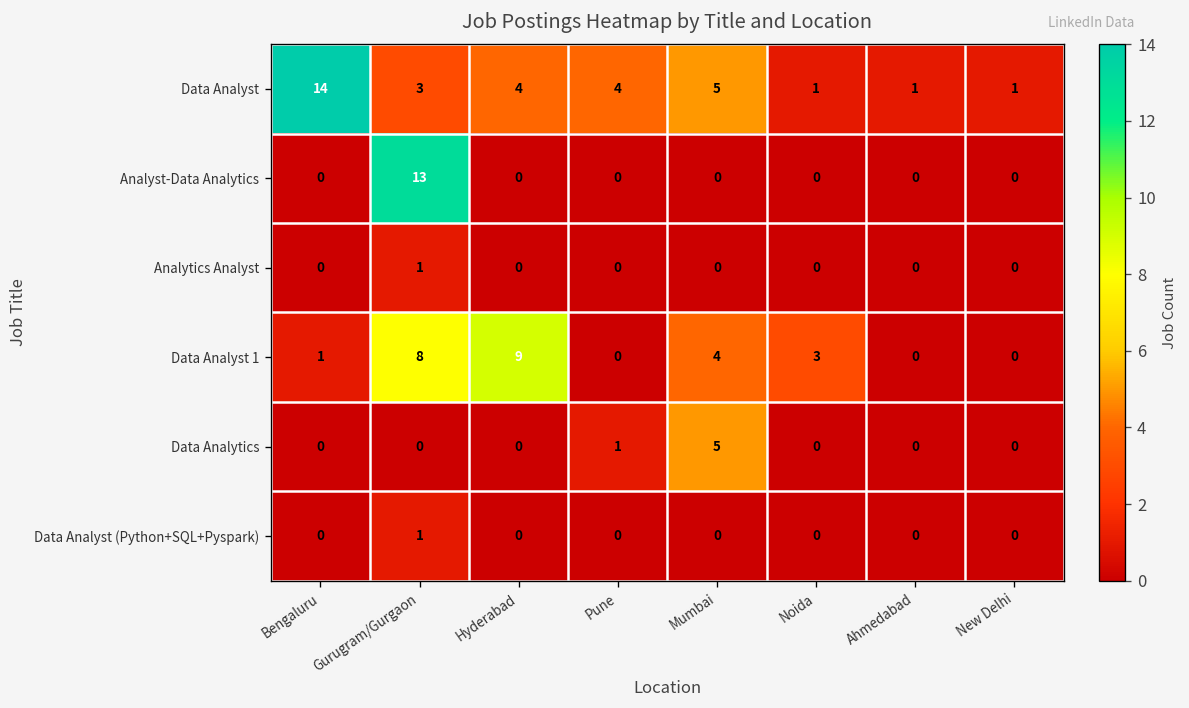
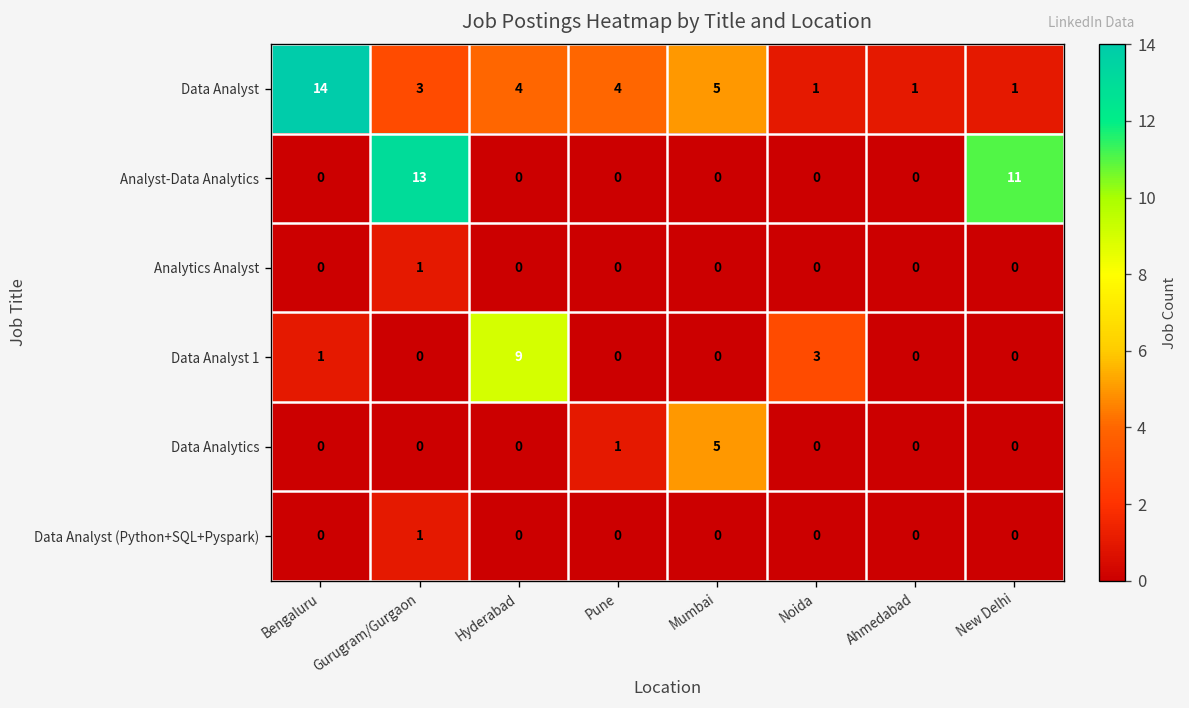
  {
    "Data Analyst": {
      "Bengaluru": 14,
      "Gurugram/Gurgaon": 3,
      "Hyderabad": 4,
      "Pune": 4,
      "Mumbai": 5,
      "Noida": 1,
      "Ahmedabad": 1,
      "New Delhi": 1
    },
    "Analyst-Data Analytics": {
      "Bengaluru": 0,
      "Gurugram/Gurgaon": 13,
      "Hyderabad": 0,
      "Pune": 0,
      "Mumbai": 0,
      "Noida": 0,
      "Ahmedabad": 0,
-     "New Delhi": 0
+     "New Delhi": 11
    },
    "Analytics Analyst": {
      "Bengaluru": 0,
      "Gurugram/Gurgaon": 1,
      "Hyderabad": 0,
      "Pune": 0,
      "Mumbai": 0,
      "Noida": 0,
      "Ahmedabad": 0,
      "New Delhi": 0
    },
    "Data Analyst 1": {
      "Bengaluru": 1,
-     "Gurugram/Gurgaon": 8,
+     "Gurugram/Gurgaon": 0,
      "Hyderabad": 9,
      "Pune": 0,
-     "Mumbai": 4,
+     "Mumbai": 0,
      "Noida": 3,
      "Ahmedabad": 0,
      "New Delhi": 0
    },
    "Data Analytics": {
      "Bengaluru": 0,
      "Gurugram/Gurgaon": 0,
      "Hyderabad": 0,
      "Pune": 1,
      "Mumbai": 5,
      "Noida": 0,
      "Ahmedabad": 0,
      "New Delhi": 0
    },
    "Data Analyst (Python+SQL+Pyspark)": {
      "Bengaluru": 0,
      "Gurugram/Gurgaon": 1,
      "Hyderabad": 0,
      "Pune": 0,
      "Mumbai": 0,
      "Noida": 0,
      "Ahmedabad": 0,
      "New Delhi": 0
    }
  }
